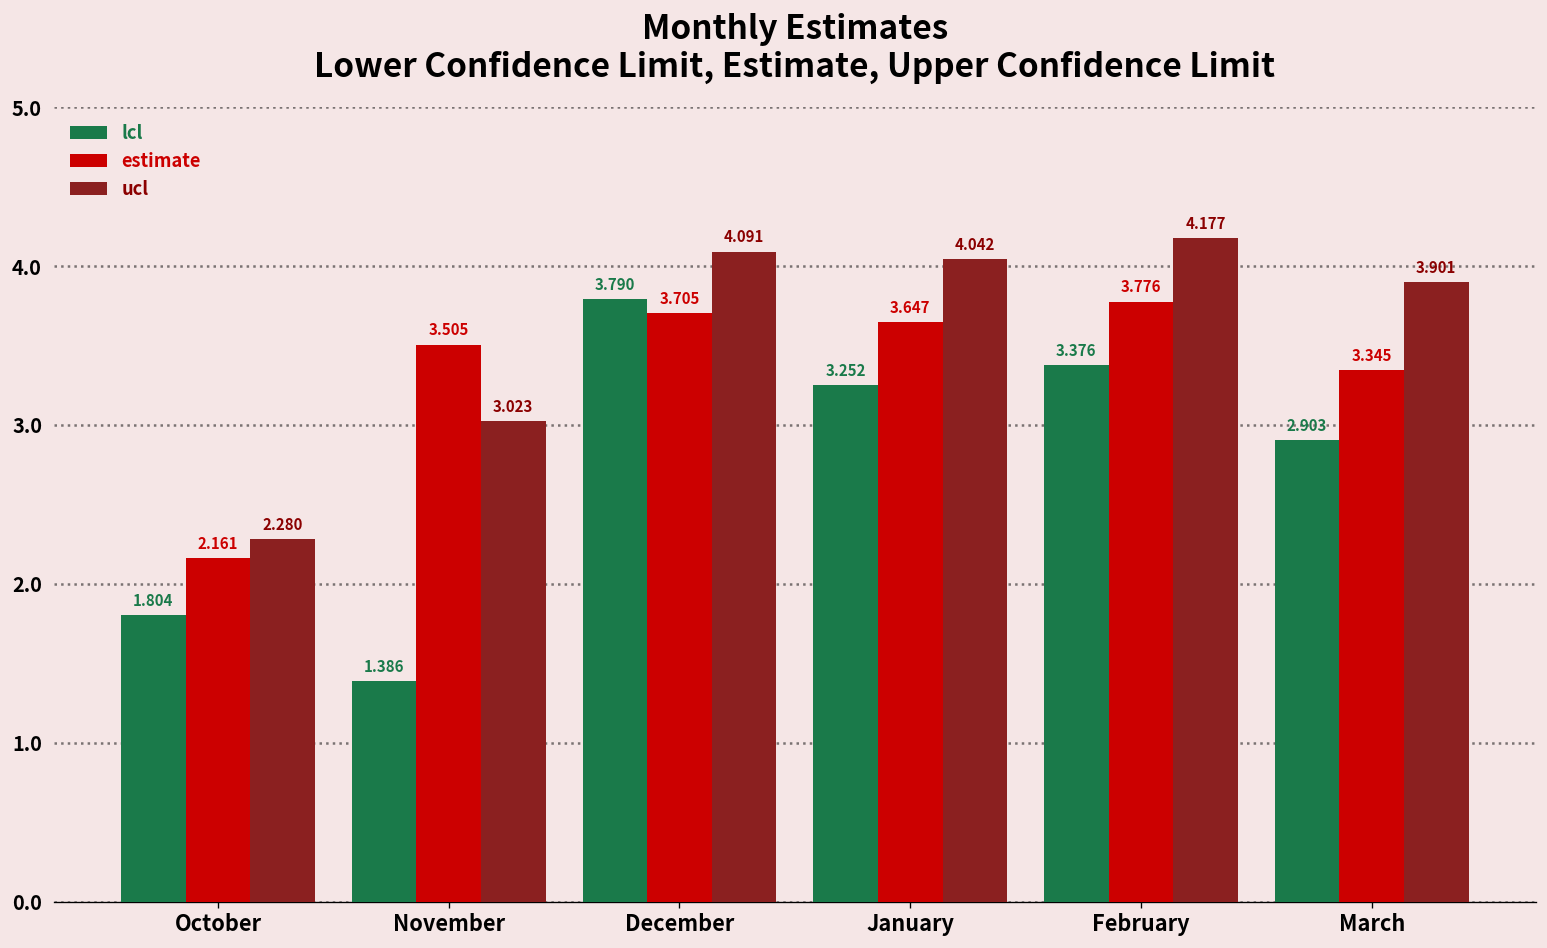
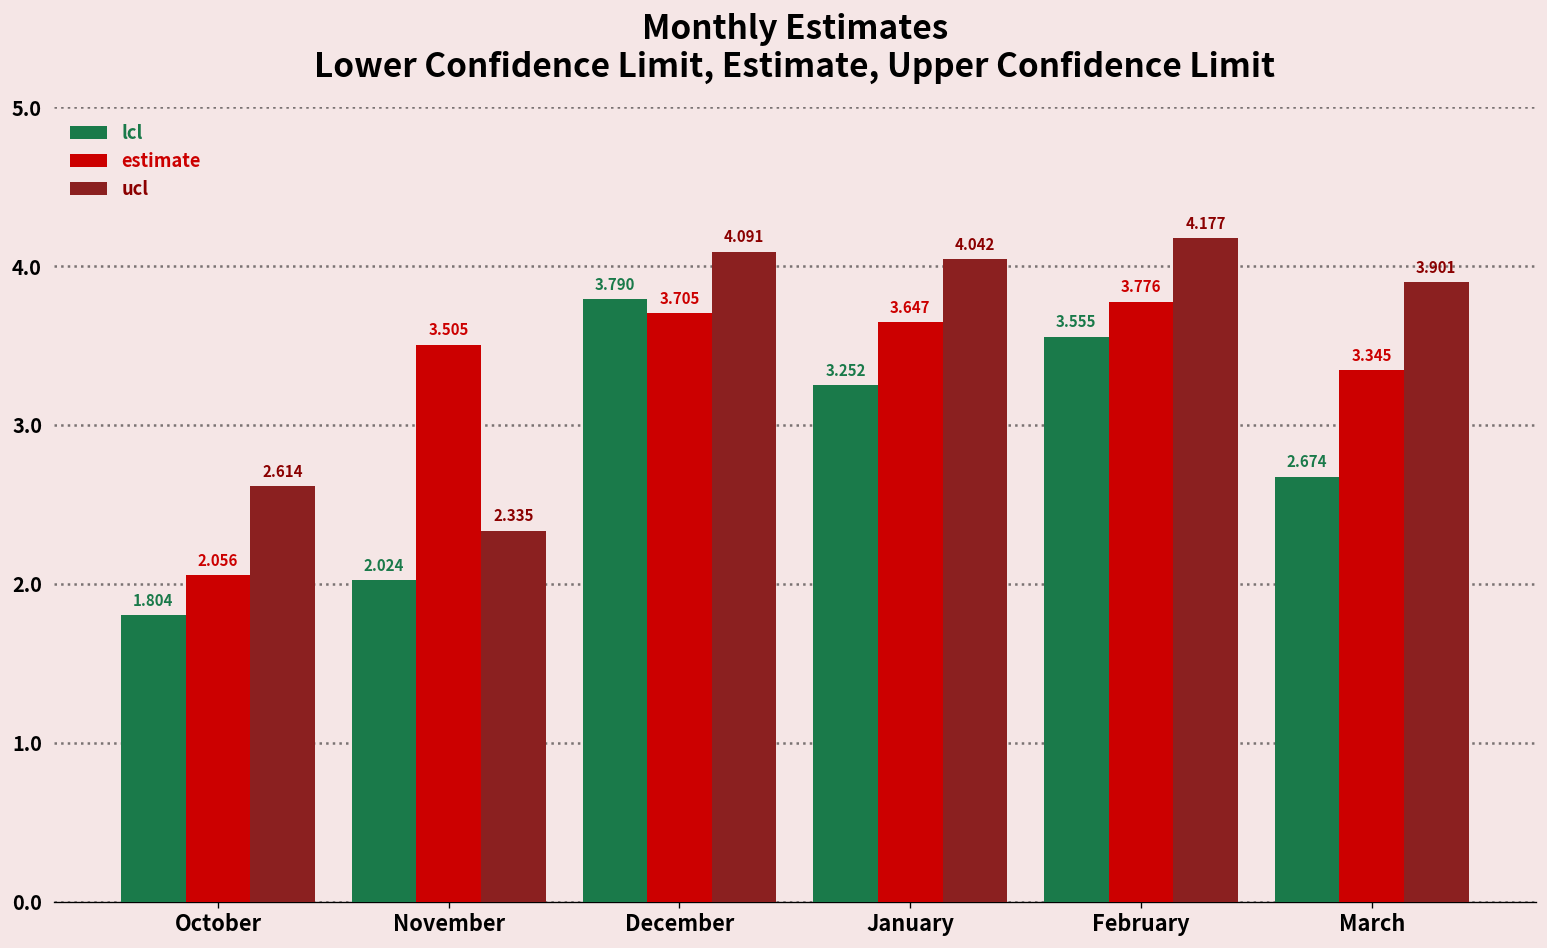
  {
    "lcl": {
      "October": 1.804,
-     "November": 1.386,
+     "November": 2.024,
      "December": 3.790,
      "January": 3.252,
-     "February": 3.376,
-     "March": 2.903
+     "February": 3.555,
+     "March": 2.674
    },
    "estimate": {
-     "October": 2.161,
+     "October": 2.056,
      "November": 3.505,
      "December": 3.705,
      "January": 3.647,
      "February": 3.776,
      "March": 3.345
    },
    "ucl": {
-     "October": 2.280,
-     "November": 3.023,
+     "October": 2.614,
+     "November": 2.335,
      "December": 4.091,
      "January": 4.042,
      "February": 4.177,
      "March": 3.901
    }
  }
